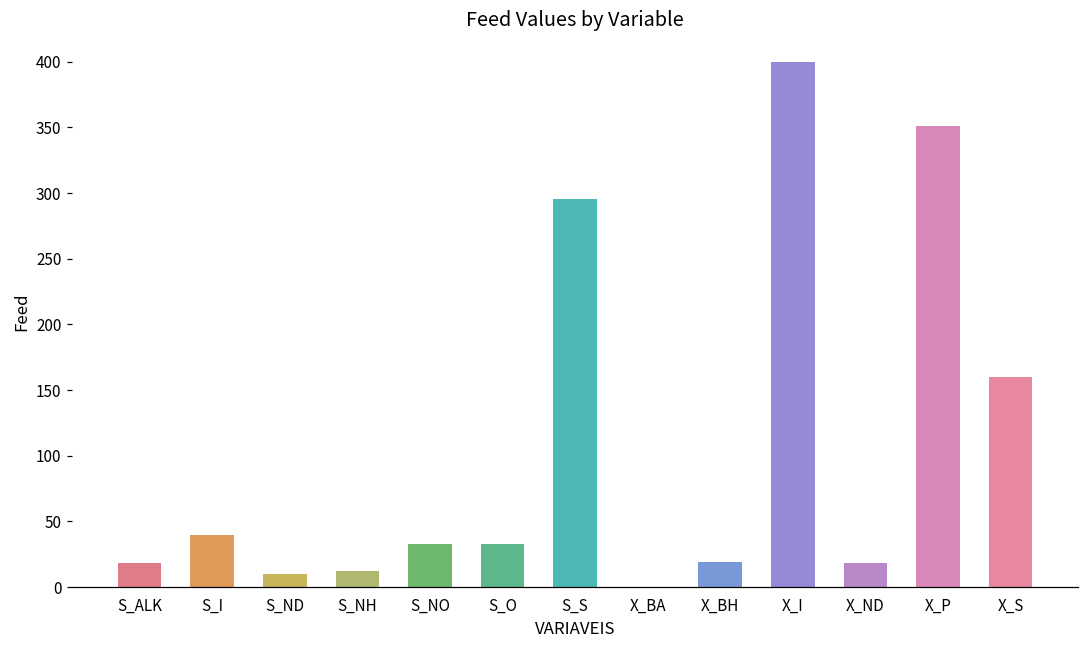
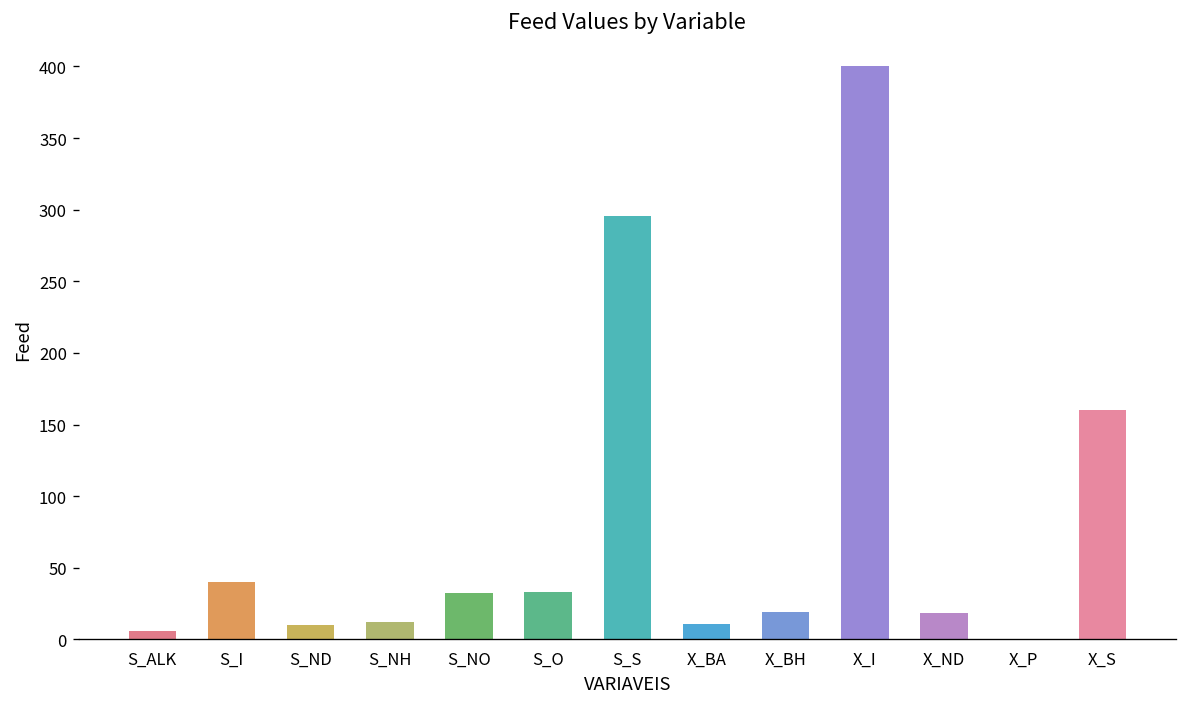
  {
-   "S_ALK": 18,
+   "S_ALK": 6,
    "S_I": 40,
    "S_ND": 10,
    "S_NH": 13,
    "S_NO": 33,
    "S_O": 33,
    "S_S": 295,
-   "X_BA": 0,
+   "X_BA": 11,
    "X_BH": 19,
    "X_I": 400,
    "X_ND": 18,
-   "X_P": 351,
+   "X_P": 0,
    "X_S": 160
  }
